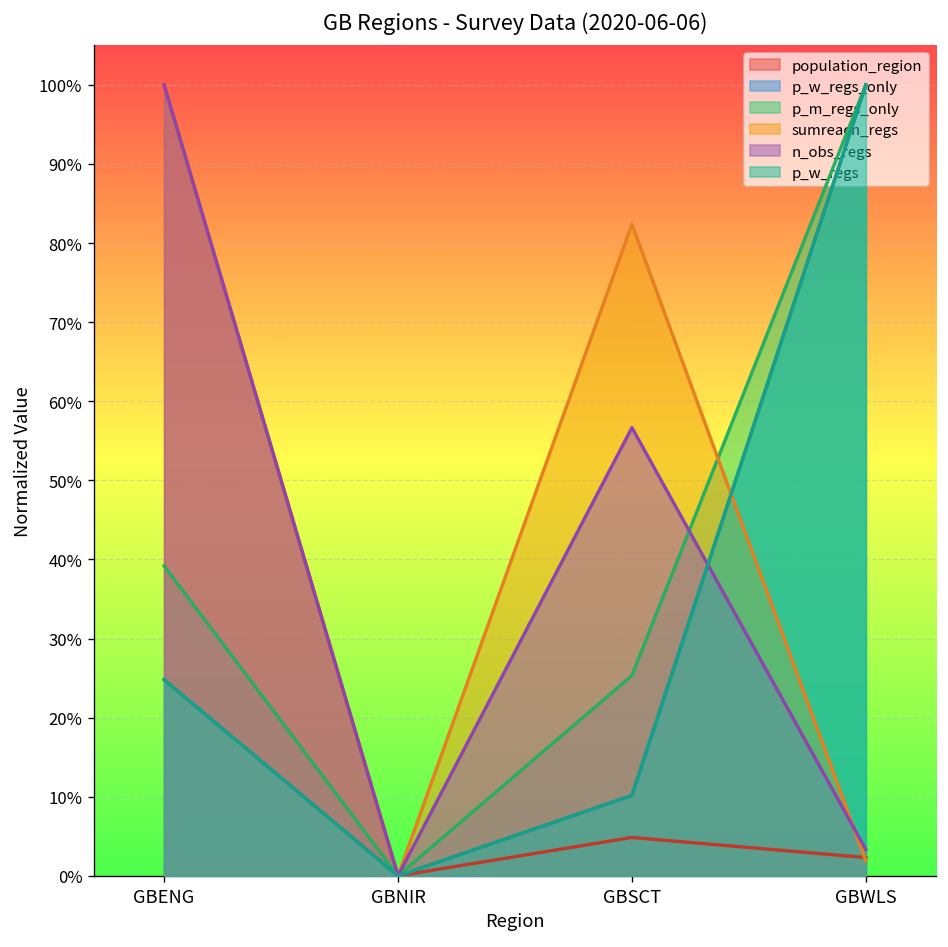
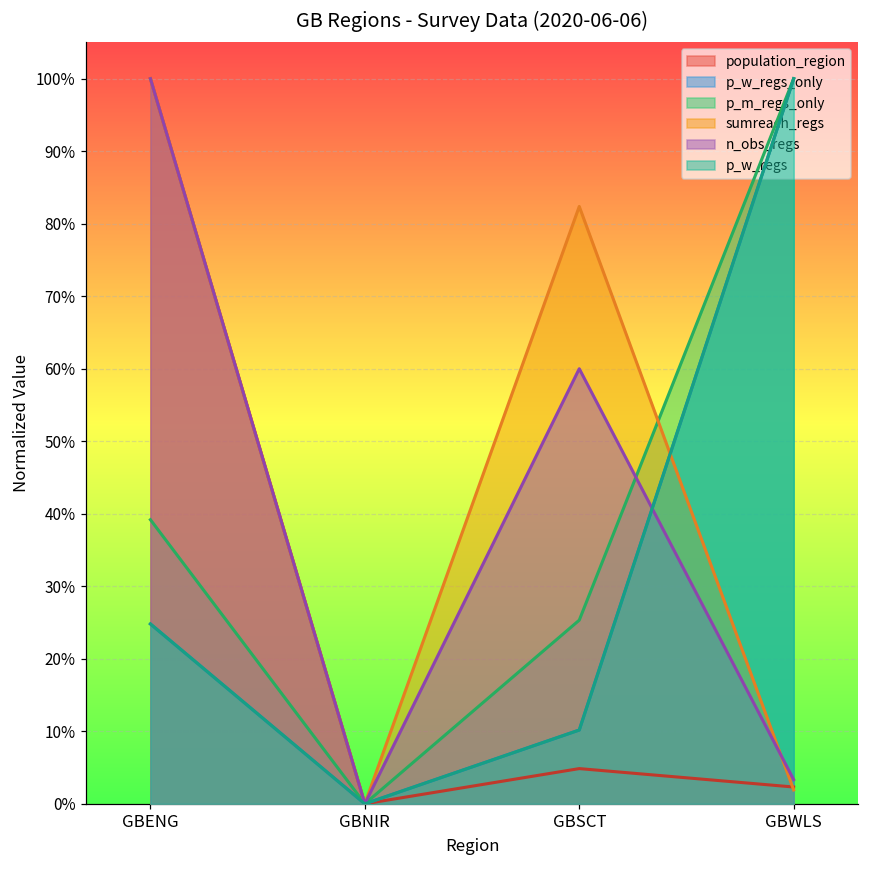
  {
    "population_region": {
      "GBSCT": "5%",
      "GBWLS": "2%"
    },
    "sumreach_regs": {
      "GBSCT": "82%",
      "GBWLS": "2%"
    },
    "n_obs_regs": {
-     "GBSCT": "57%",
+     "GBSCT": "60%",
      "GBWLS": "3%"
    }
  }
